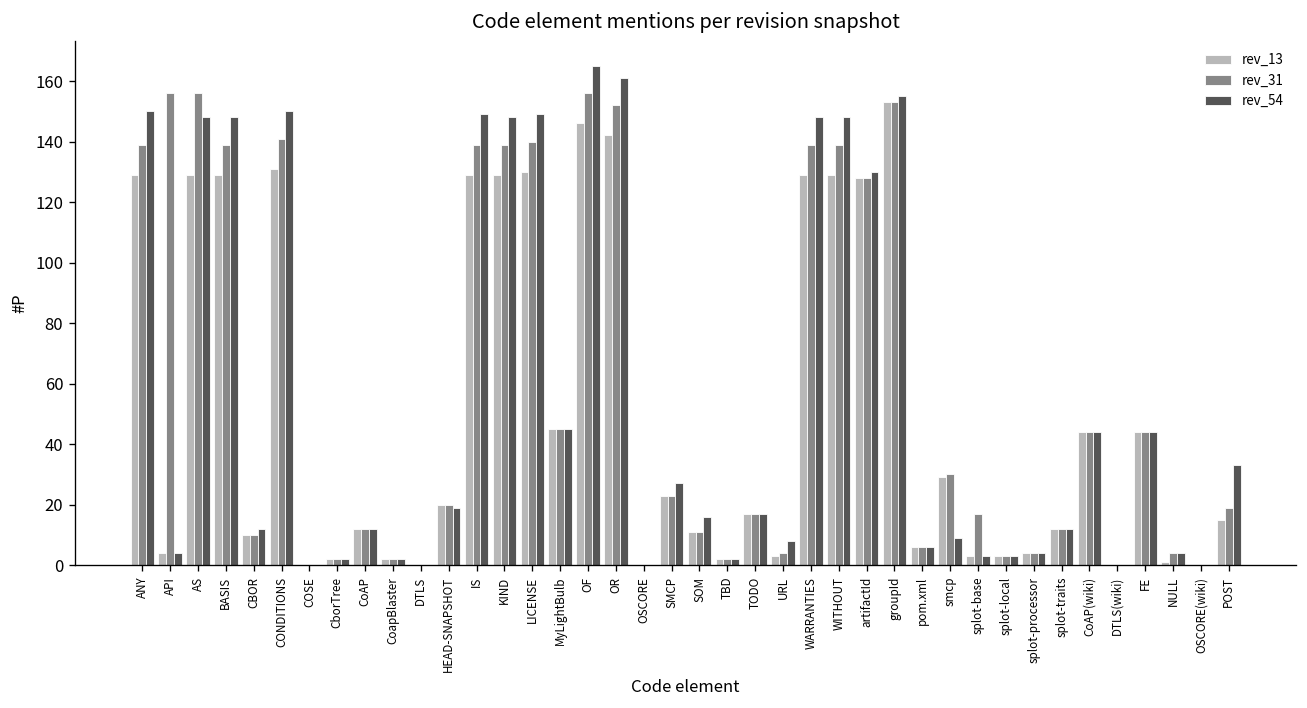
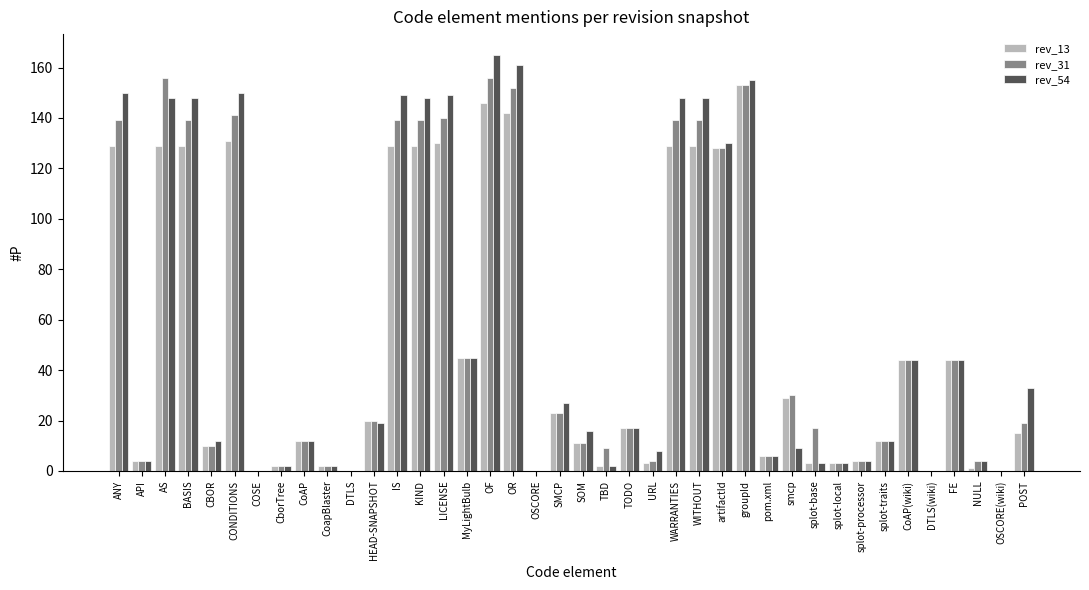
  {
    "rev_13": {
      "ANY": 129,
      "API": 4,
      "AS": 129,
      "BASIS": 129,
      "CBOR": 10,
      "CONDITIONS": 131,
      "COSE": 0,
      "CborTree": 2,
      "CoAP": 12,
      "CoapBlaster": 2,
      "DTLS": 0,
      "HEAD-SNAPSHOT": 20,
      "IS": 129,
      "KIND": 129,
      "LICENSE": 130,
      "MyLightBulb": 45,
      "OF": 146,
      "OR": 142,
      "OSCORE": 0,
      "SMCP": 23,
      "SOM": 11,
      "TBD": 2,
      "TODO": 17,
      "URL": 3,
      "WARRANTIES": 129,
      "WITHOUT": 129,
      "artifactId": 128,
      "groupId": 153,
      "pom.xml": 6,
      "smcp": 29,
      "splot-base": 3,
      "splot-local": 3,
      "splot-processor": 4,
      "splot-traits": 12,
      "CoAP(wiki)": 44,
      "DTLS(wiki)": 0,
      "FE": 44,
      "NULL": 1,
      "OSCORE(wiki)": 0,
      "POST": 15
    },
    "rev_31": {
      "ANY": 139,
-     "API": 156,
+     "API": 4,
      "AS": 156,
      "BASIS": 139,
      "CBOR": 10,
      "CONDITIONS": 141,
      "COSE": 0,
      "CborTree": 2,
      "CoAP": 12,
      "CoapBlaster": 2,
      "DTLS": 0,
      "HEAD-SNAPSHOT": 20,
      "IS": 139,
      "KIND": 139,
      "LICENSE": 140,
      "MyLightBulb": 45,
      "OF": 156,
      "OR": 152,
      "OSCORE": 0,
      "SMCP": 23,
      "SOM": 11,
-     "TBD": 2,
+     "TBD": 9,
      "TODO": 17,
      "URL": 4,
      "WARRANTIES": 139,
      "WITHOUT": 139,
      "artifactId": 128,
      "groupId": 153,
      "pom.xml": 6,
      "smcp": 30,
      "splot-base": 17,
      "splot-local": 3,
      "splot-processor": 4,
      "splot-traits": 12,
      "CoAP(wiki)": 44,
      "DTLS(wiki)": 0,
      "FE": 44,
      "NULL": 4,
      "OSCORE(wiki)": 0,
      "POST": 19
    },
    "rev_54": {
      "ANY": 150,
      "API": 4,
      "AS": 148,
      "BASIS": 148,
      "CBOR": 12,
      "CONDITIONS": 150,
      "COSE": 0,
      "CborTree": 2,
      "CoAP": 12,
      "CoapBlaster": 2,
      "DTLS": 0,
      "HEAD-SNAPSHOT": 19,
      "IS": 149,
      "KIND": 148,
      "LICENSE": 149,
      "MyLightBulb": 45,
      "OF": 165,
      "OR": 161,
      "OSCORE": 0,
      "SMCP": 27,
      "SOM": 16,
      "TBD": 2,
      "TODO": 17,
      "URL": 8,
      "WARRANTIES": 148,
      "WITHOUT": 148,
      "artifactId": 130,
      "groupId": 155,
      "pom.xml": 6,
      "smcp": 9,
      "splot-base": 3,
      "splot-local": 3,
      "splot-processor": 4,
      "splot-traits": 12,
      "CoAP(wiki)": 44,
      "DTLS(wiki)": 0,
      "FE": 44,
      "NULL": 4,
      "OSCORE(wiki)": 0,
      "POST": 33
    }
  }
